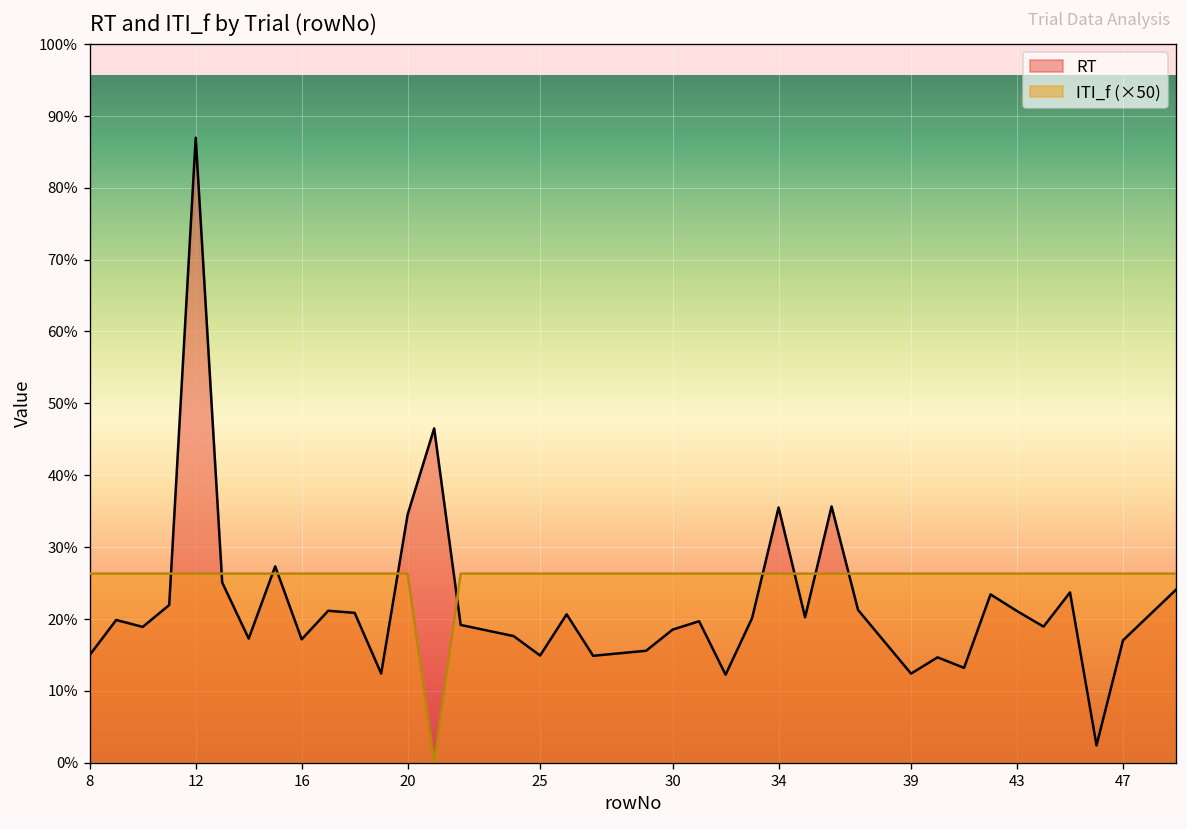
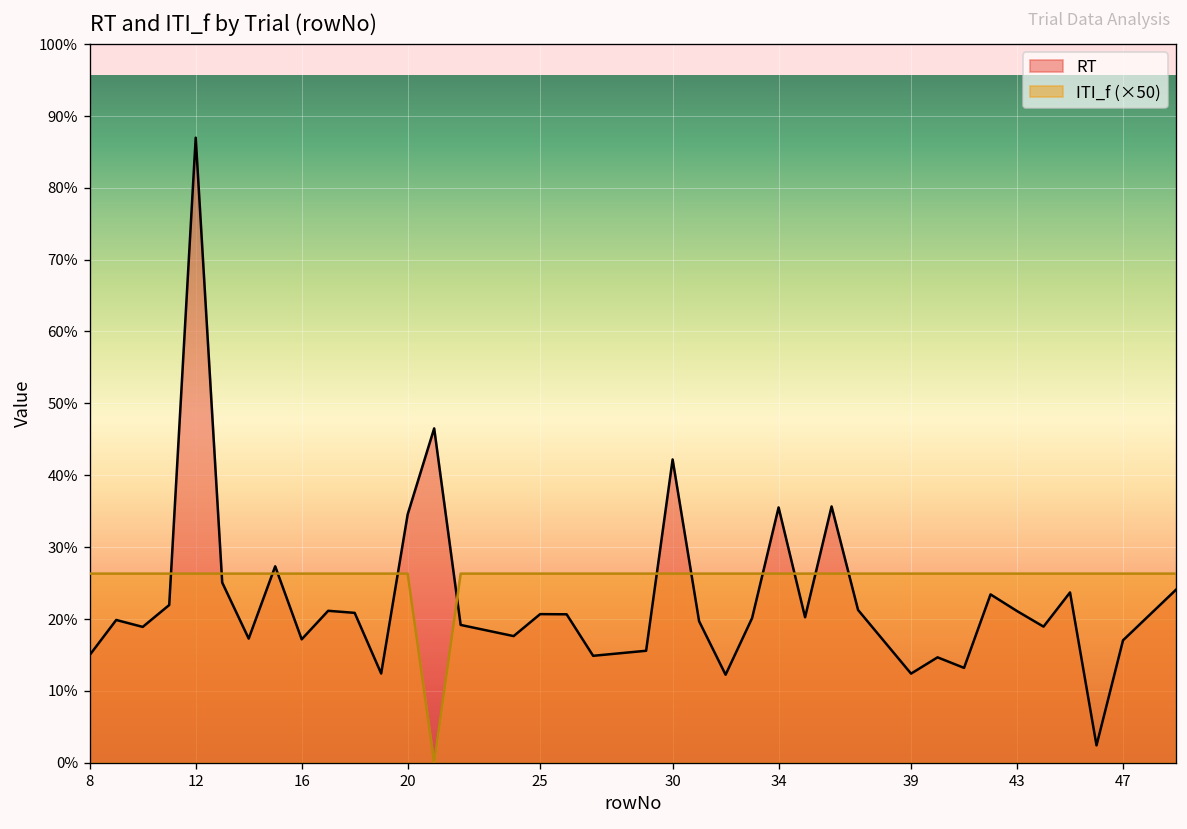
  {
    "RT": {
      "8": "15%",
      "12": "87%",
      "16": "17%",
      "20": "35%",
-     "25": "15%",
-     "30": "19%",
+     "25": "21%",
+     "30": "42%",
      "34": "36%",
      "39": "12%",
      "43": "21%",
      "47": "17%"
    },
    "ITI_f (×50)": {
      "8": "26%",
      "12": "26%",
      "16": "26%",
      "20": "26%",
      "25": "26%",
      "30": "26%",
      "34": "26%",
      "39": "26%",
      "43": "26%",
      "47": "26%"
    }
  }
